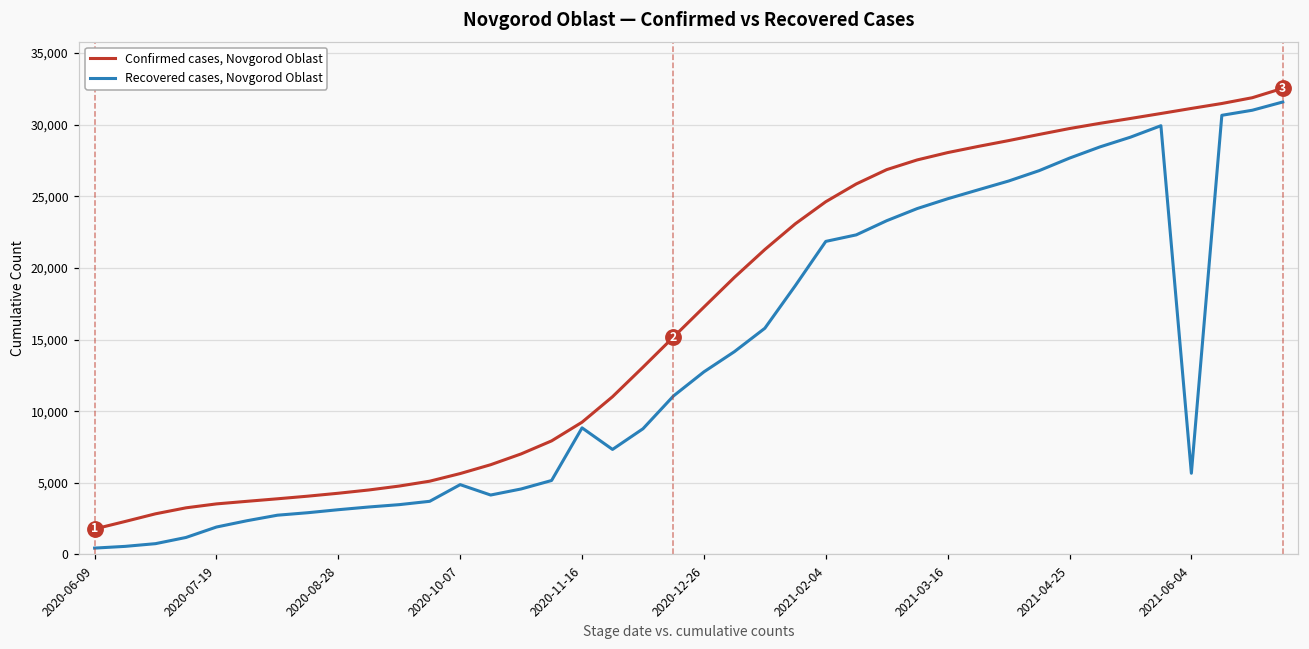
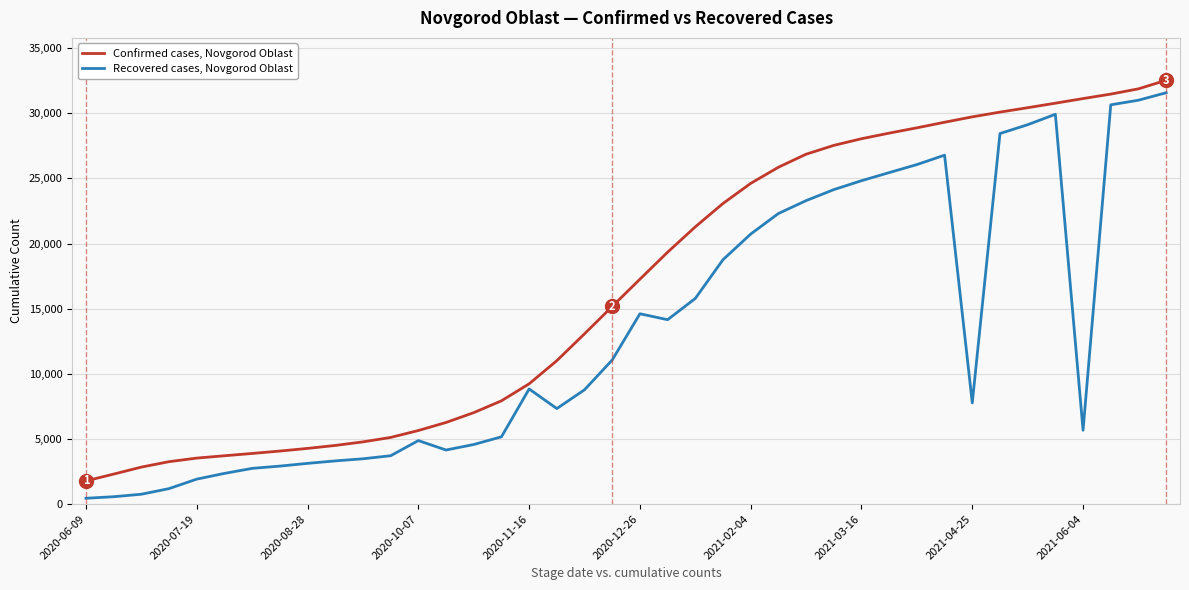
  {
    "Recovered cases, Novgorod Oblast": {
      "2020-06-09": "400",
      "2020-07-19": "1,900",
      "2020-08-28": "3,100",
      "2020-10-07": "4,900",
      "2020-11-16": "8,800",
-     "2020-12-26": "12,700",
-     "2021-02-04": "21,800",
+     "2020-12-26": "14,600",
+     "2021-02-04": "20,700",
      "2021-03-16": "24,800",
-     "2021-04-25": "27,700",
+     "2021-04-25": "7,800",
      "2021-06-04": "5,700"
    }
  }
